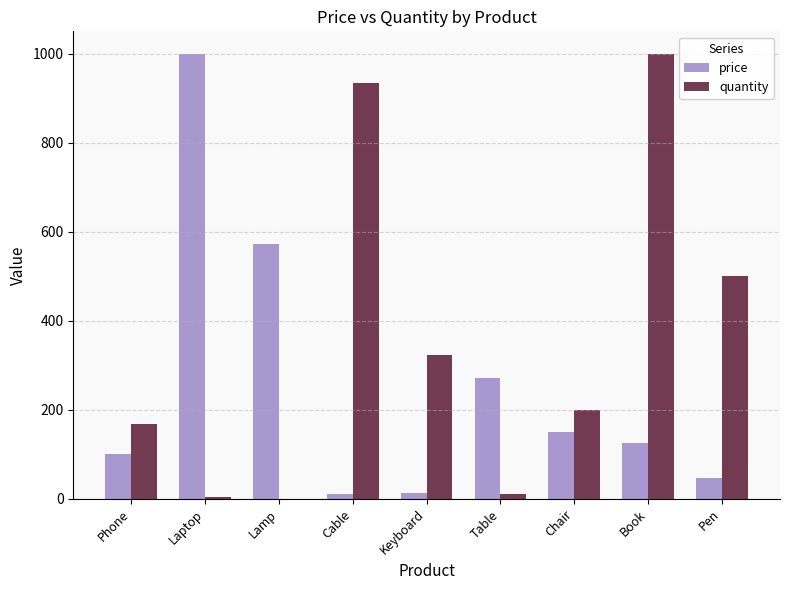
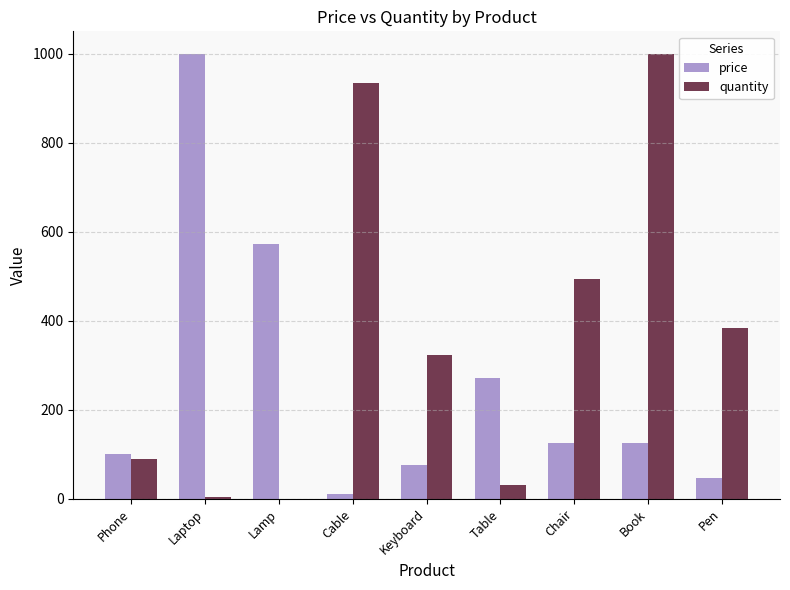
  {
    "price": {
      "Phone": 100,
      "Laptop": 1000,
      "Lamp": 570,
      "Cable": 10,
-     "Keyboard": 10,
+     "Keyboard": 80,
      "Table": 270,
-     "Chair": 150,
+     "Chair": 130,
      "Book": 130,
      "Pen": 50
    },
    "quantity": {
-     "Phone": 170,
+     "Phone": 90,
      "Lamp": 0,
      "Cable": 930,
      "Keyboard": 320,
-     "Table": 10,
-     "Chair": 200,
+     "Table": 30,
+     "Chair": 490,
      "Book": 1000,
-     "Pen": 500
+     "Pen": 380
    }
  }
